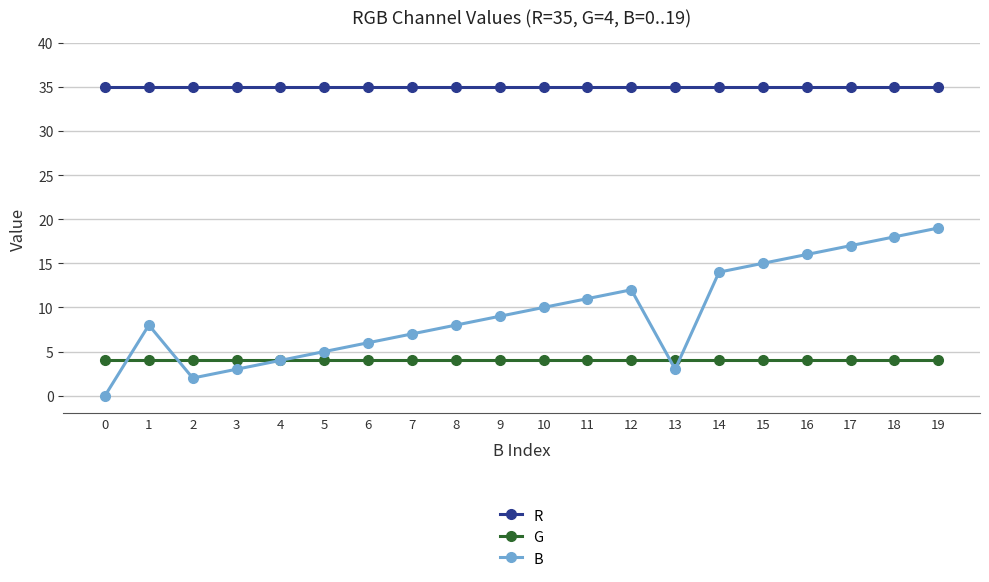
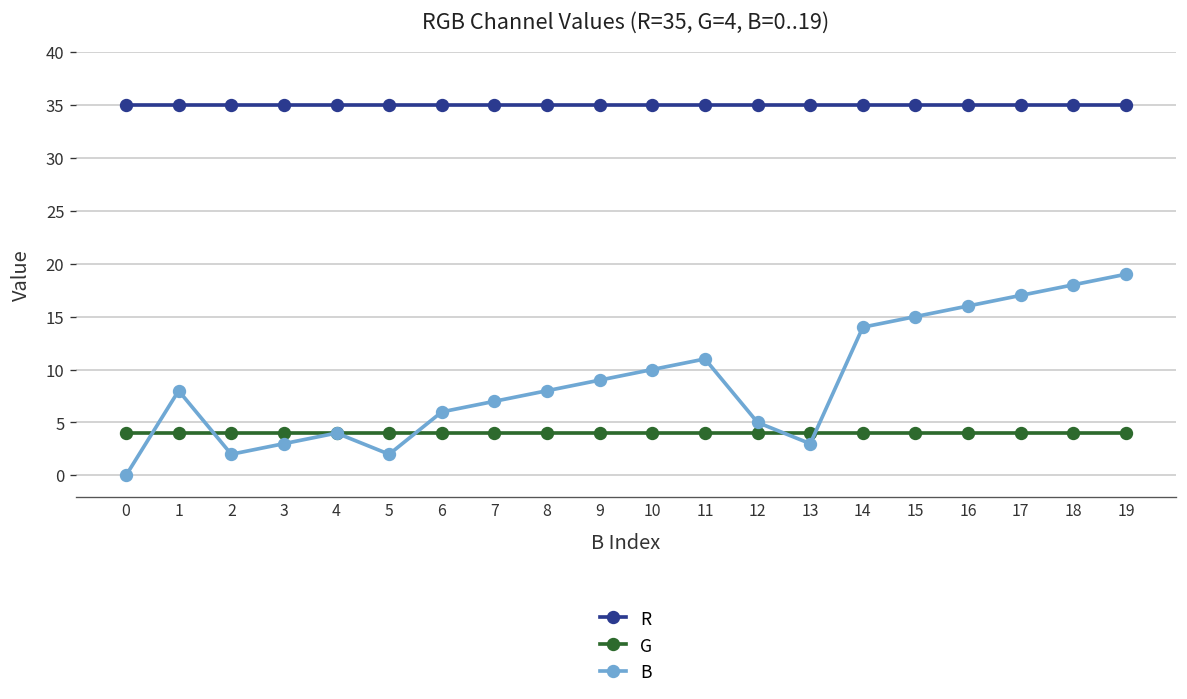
  {
    "R": {
      "0": 35,
      "1": 35,
      "2": 35,
      "3": 35,
      "4": 35,
      "5": 35,
      "6": 35,
      "7": 35,
      "8": 35,
      "9": 35,
      "10": 35,
      "11": 35,
      "12": 35,
      "13": 35,
      "14": 35,
      "15": 35,
      "16": 35,
      "17": 35,
      "18": 35,
      "19": 35
    },
    "G": {
      "0": 4,
      "1": 4,
      "2": 4,
      "3": 4,
      "5": 4,
      "6": 4,
      "7": 4,
      "8": 4,
      "9": 4,
      "10": 4,
      "11": 4,
      "12": 4,
      "13": 4,
      "14": 4,
      "15": 4,
      "16": 4,
      "17": 4,
      "18": 4,
      "19": 4
    },
    "B": {
      "0": 0,
      "1": 8,
      "2": 2,
      "3": 3,
-     "5": 5,
+     "5": 2,
      "6": 6,
      "7": 7,
      "8": 8,
      "9": 9,
      "10": 10,
      "11": 11,
-     "12": 12,
+     "12": 5,
      "13": 3,
      "14": 14,
      "15": 15,
      "16": 16,
      "17": 17,
      "18": 18,
      "19": 19
    }
  }
